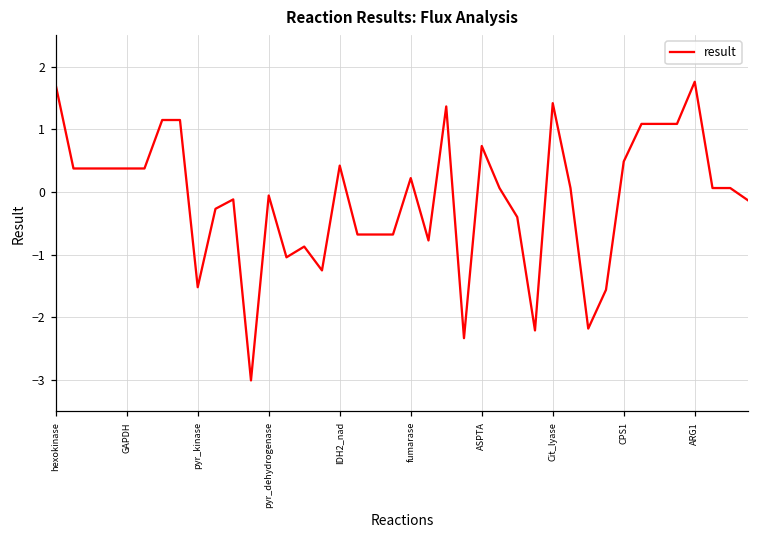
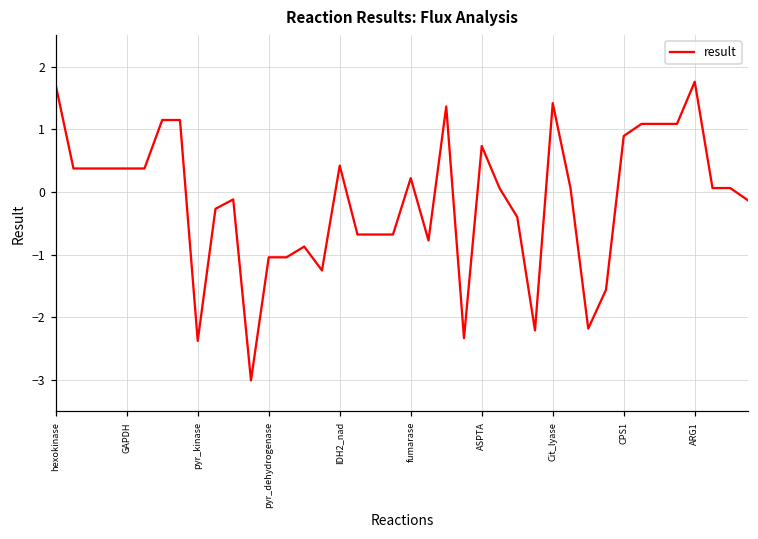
  {
    "hexokinase": 1.7,
    "GAPDH": 0.4,
-   "pyr_kinase": -1.5,
-   "pyr_dehydrogenase": -0.1,
+   "pyr_kinase": -2.4,
+   "pyr_dehydrogenase": -1.0,
    "IDH2_nad": 0.4,
    "fumarase": 0.2,
    "ASPTA": 0.7,
    "Cit_lyase": 1.4,
-   "CPS1": 0.5,
+   "CPS1": 0.9,
    "ARG1": 1.8
  }
